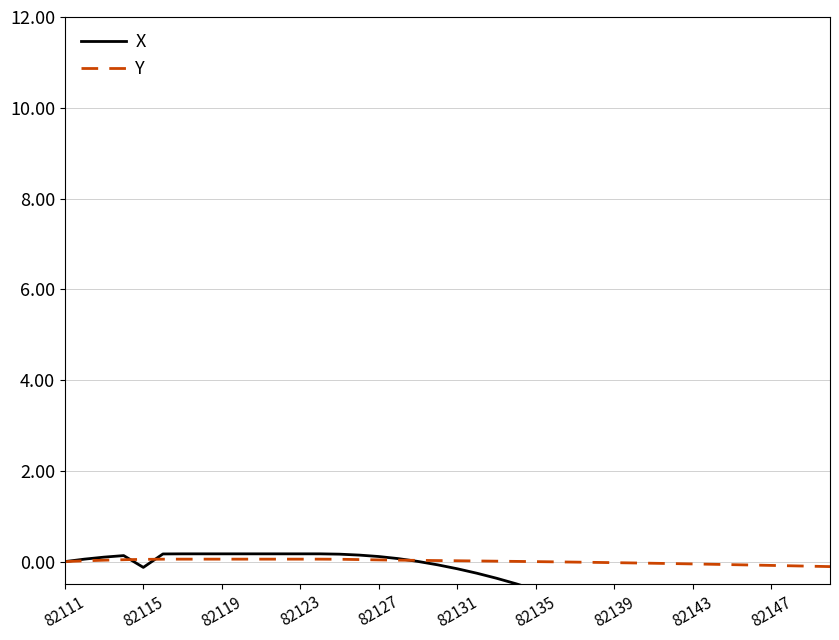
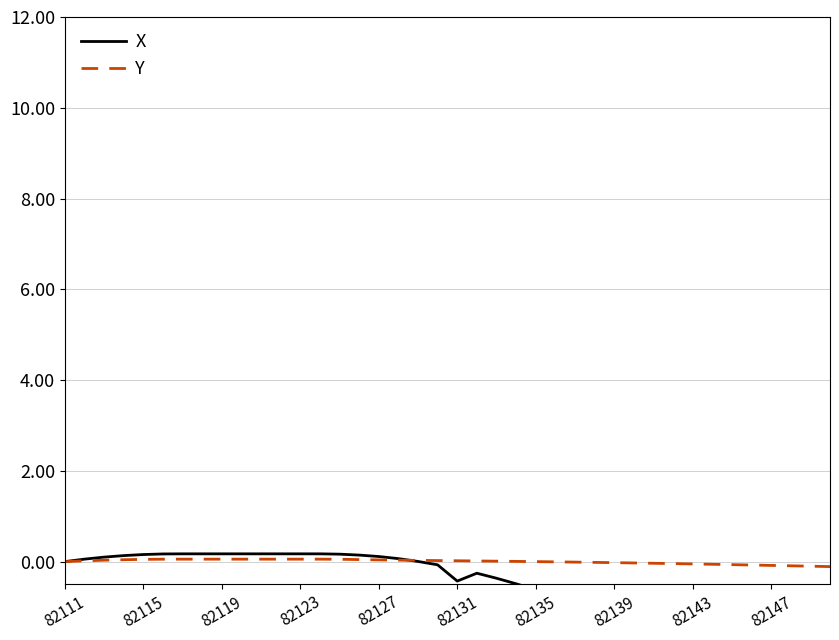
  {
    "X": {
-     "82115": -0.1,
+     "82115": 0.2,
      "82119": 0.2,
      "82123": 0.2,
      "82127": 0.1,
-     "82131": -0.2
+     "82131": -0.4
    },
    "Y": {
      "82115": 0.0,
      "82119": 0.1,
      "82123": 0.1,
      "82127": 0.0,
      "82131": 0.0,
      "82135": 0.0,
      "82139": 0.0,
      "82143": -0.1,
      "82147": -0.1
    }
  }
